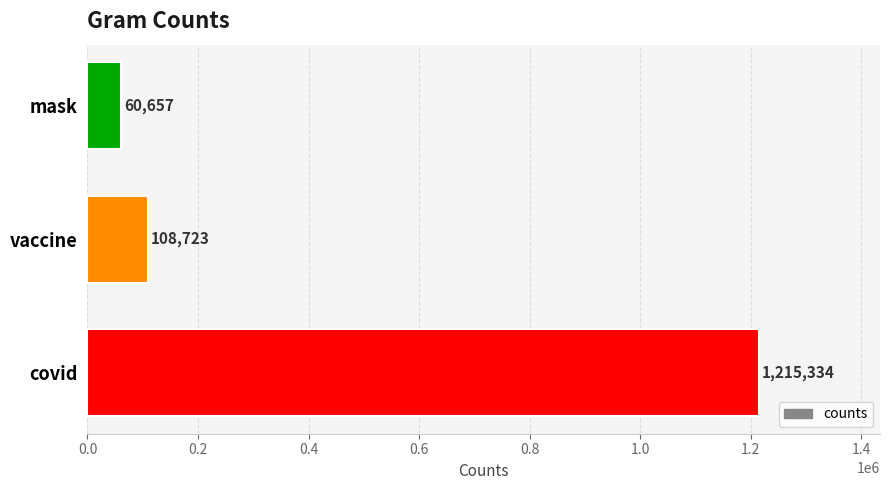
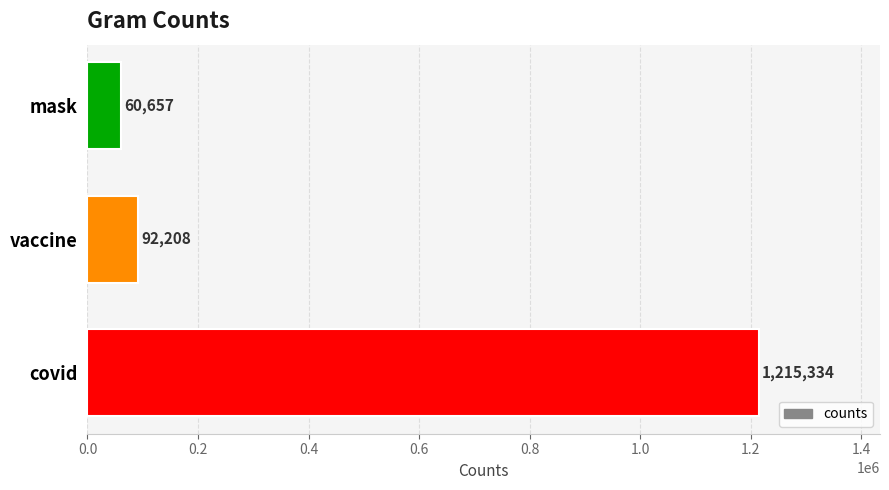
  {
    "mask": "60,657",
-   "vaccine": "108,723",
+   "vaccine": "92,208",
    "covid": "1,215,334"
  }
